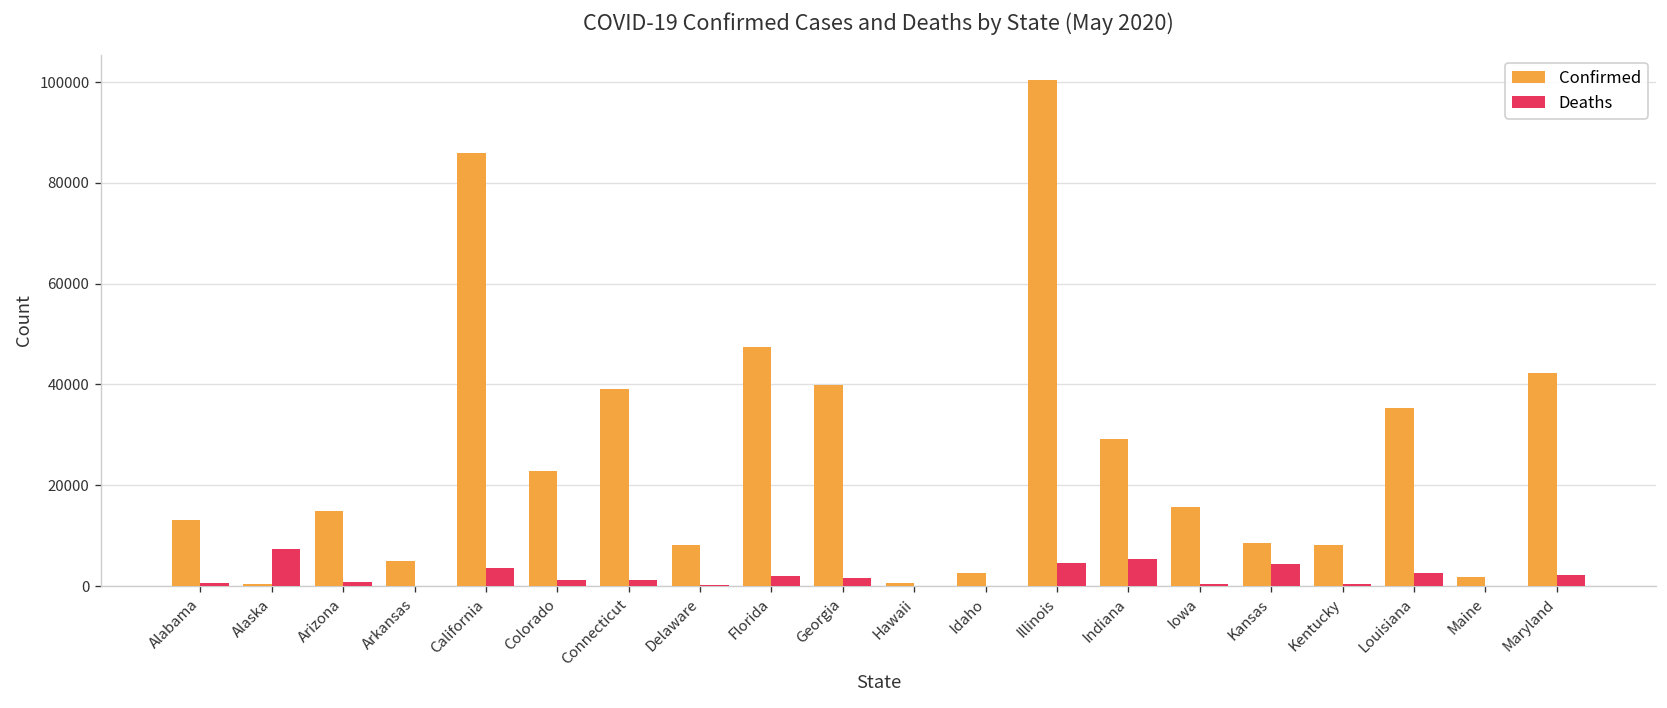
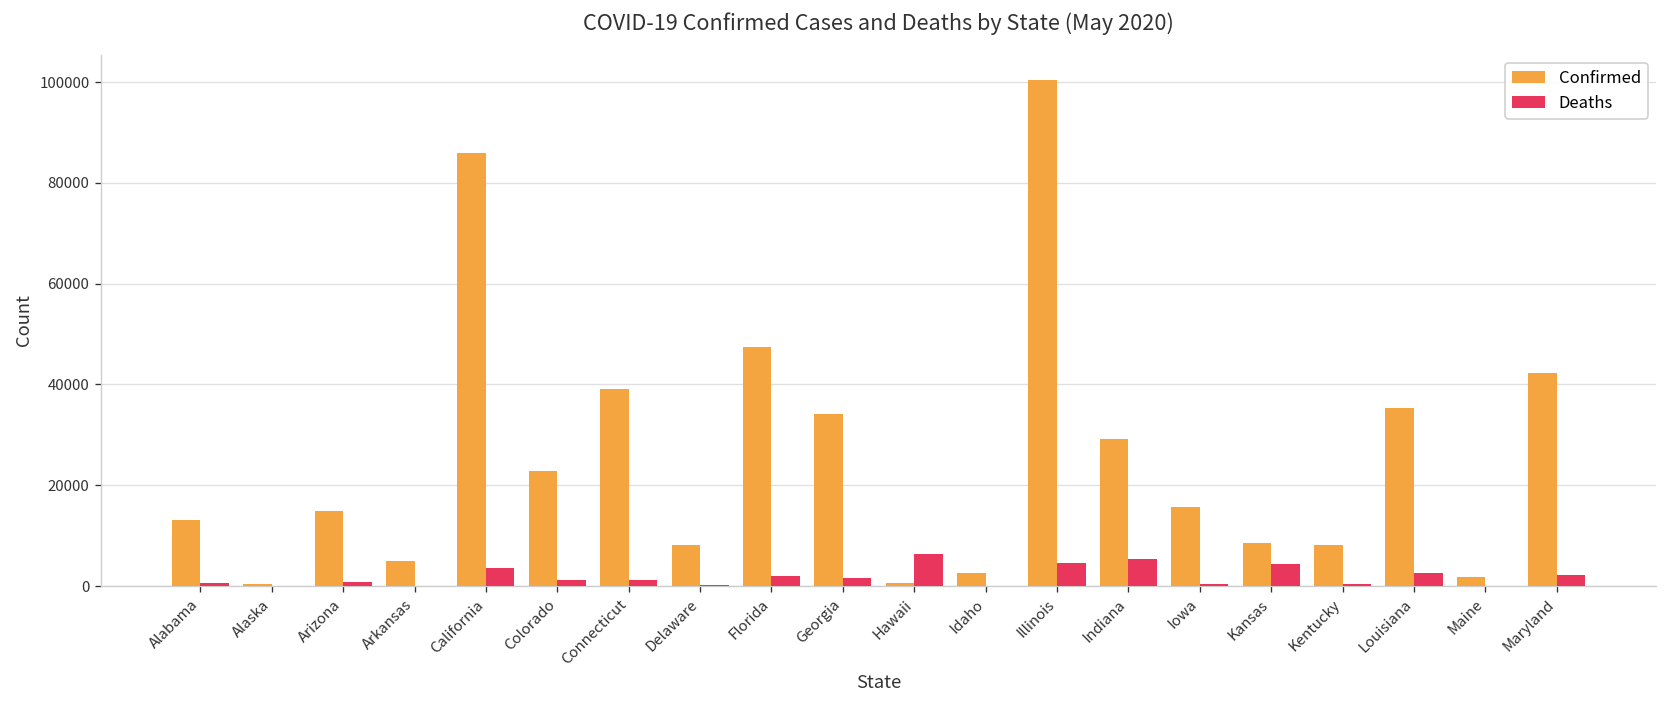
  {
    "Confirmed": {
      "Alabama": 13000,
      "Arizona": 15000,
      "Arkansas": 5000,
      "California": 86000,
      "Colorado": 23000,
      "Connecticut": 39000,
      "Delaware": 8000,
      "Florida": 47000,
-     "Georgia": 40000,
+     "Georgia": 34000,
      "Hawaii": 1000,
      "Idaho": 3000,
      "Illinois": 100000,
      "Indiana": 29000,
      "Iowa": 16000,
      "Kansas": 9000,
      "Kentucky": 8000,
      "Louisiana": 35000,
      "Maine": 2000,
      "Maryland": 42000
    },
    "Deaths": {
-     "Alaska": 7000,
+     "Alaska": 0,
      "Arizona": 1000,
      "California": 3000,
      "Colorado": 1000,
      "Connecticut": 1000,
      "Florida": 2000,
      "Georgia": 2000,
-     "Hawaii": 0,
+     "Hawaii": 6000,
      "Illinois": 5000,
      "Indiana": 5000,
      "Kansas": 4000,
      "Louisiana": 3000,
      "Maryland": 2000
    }
  }
